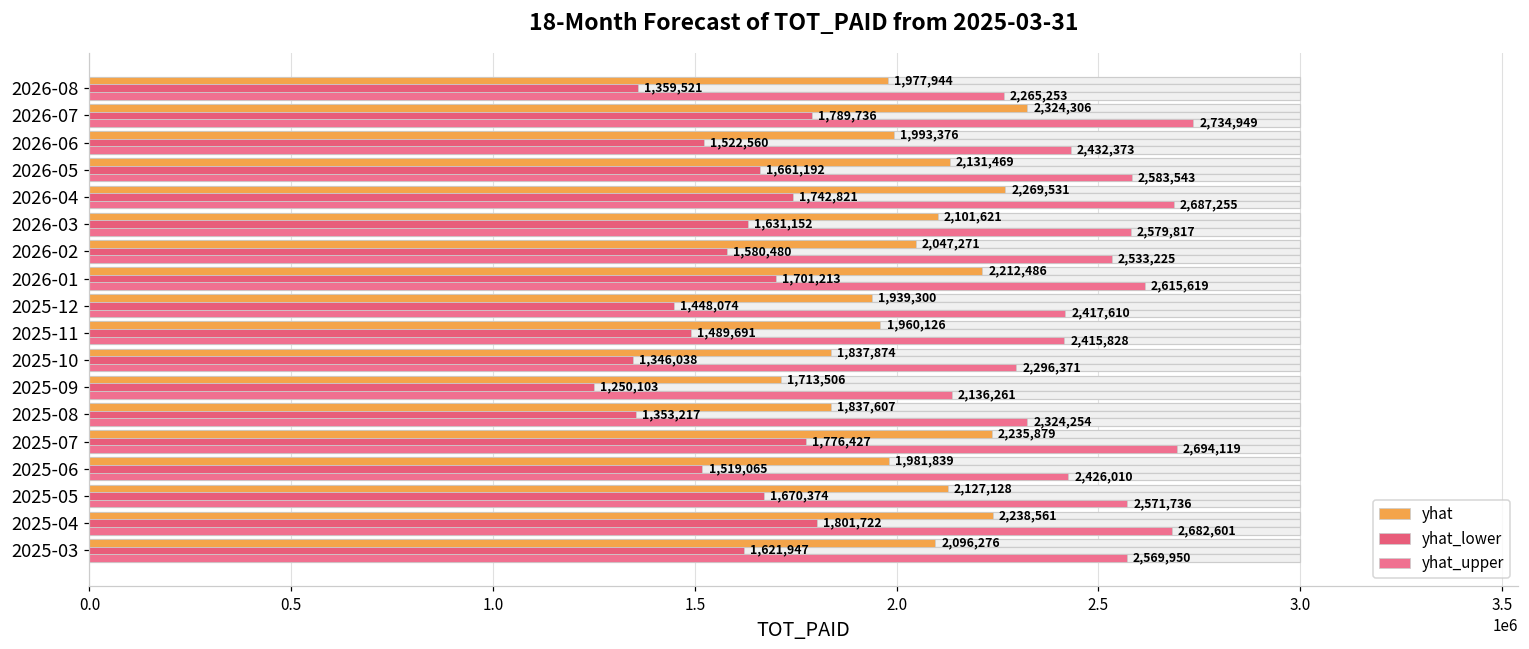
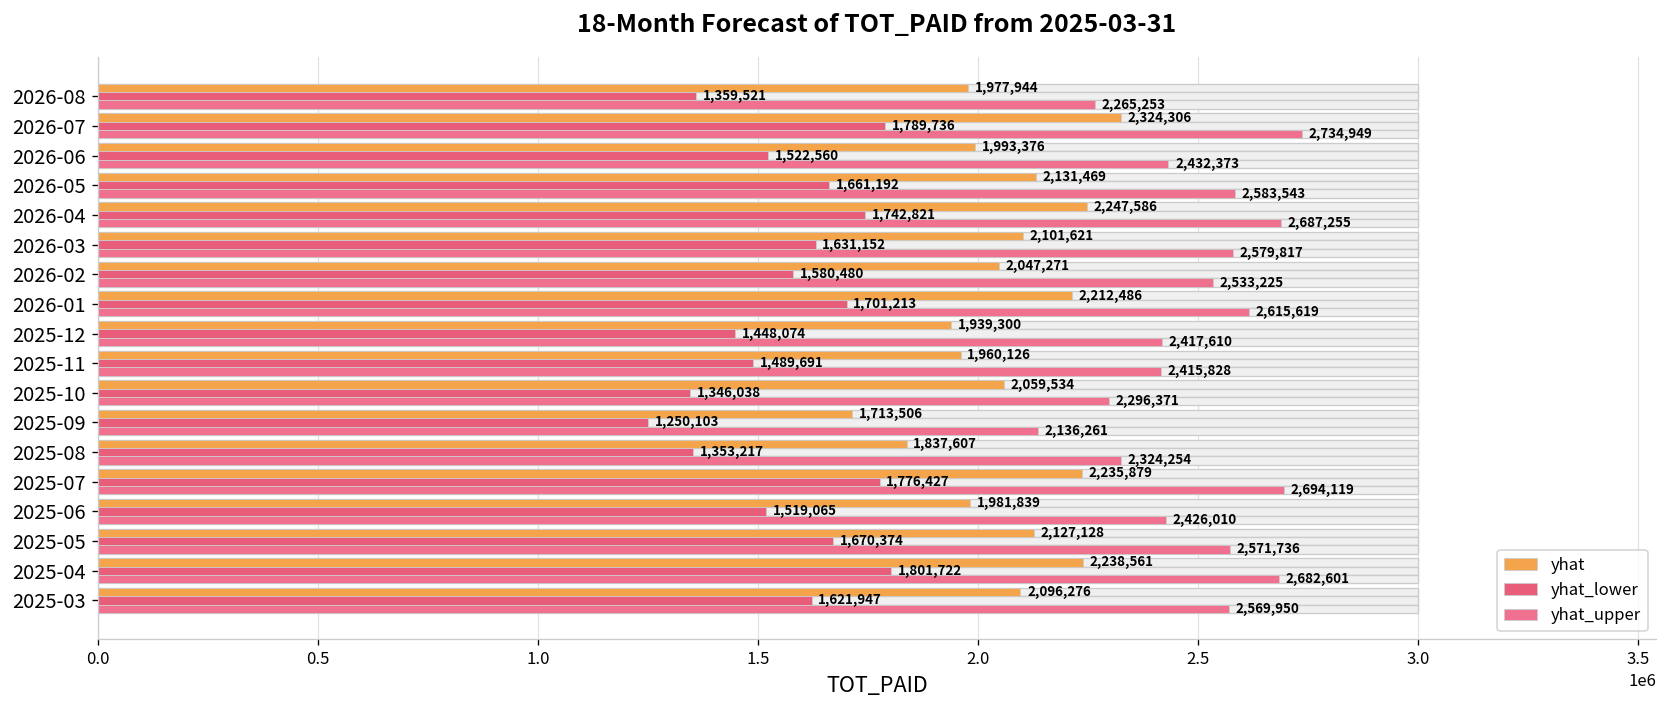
  {
    "yhat": {
-     "2026-04": "2,269,531",
-     "2025-10": "1,837,874"
+     "2026-04": "2,247,586",
+     "2025-10": "2,059,534"
    }
  }
